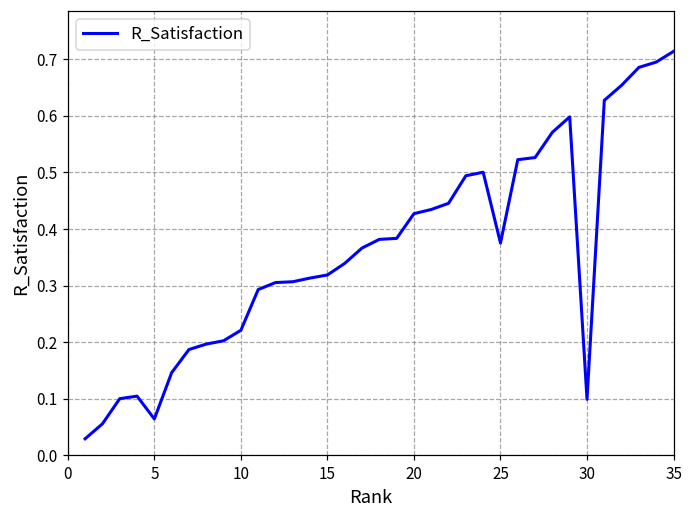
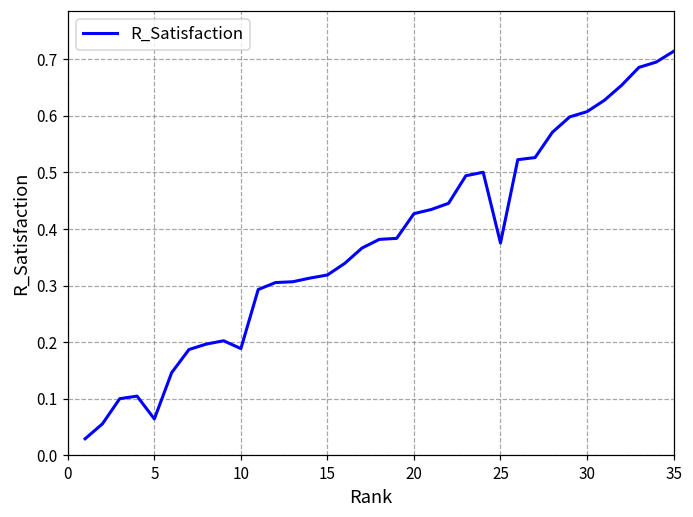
  {
    "5": 0.06,
-   "10": 0.22,
+   "10": 0.19,
    "15": 0.32,
    "20": 0.43,
    "25": 0.38,
-   "30": 0.10,
+   "30": 0.61,
    "35": 0.71
  }
